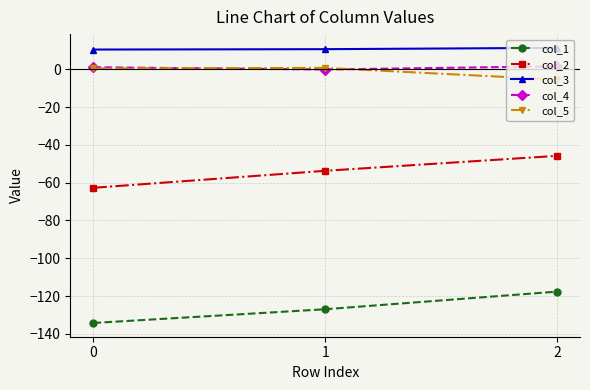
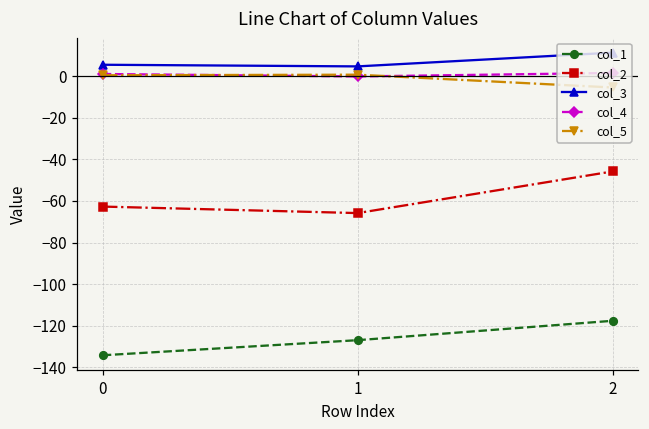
  {
    "col_1": {
      "0": -134,
      "1": -127,
      "2": -118
    },
    "col_2": {
      "0": -63,
-     "1": -54,
+     "1": -66,
      "2": -46
    },
    "col_3": {
-     "0": 10,
-     "1": 11
+     "0": 6,
+     "1": 5
    }
  }
